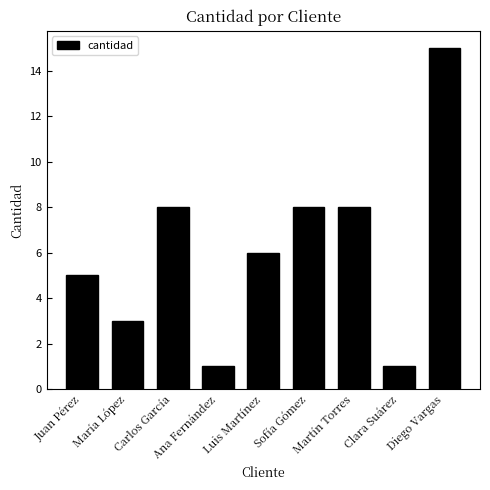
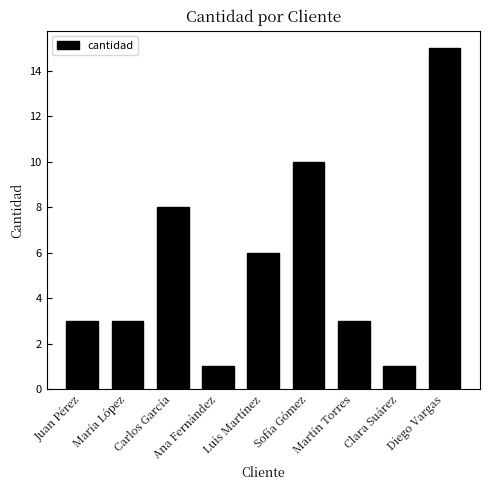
  {
-   "Juan Pérez": 5,
+   "Juan Pérez": 3,
    "María López": 3,
    "Carlos García": 8,
    "Ana Fernández": 1,
    "Luis Martínez": 6,
-   "Sofía Gómez": 8,
-   "Martín Torres": 8,
+   "Sofía Gómez": 10,
+   "Martín Torres": 3,
    "Clara Suárez": 1,
    "Diego Vargas": 15
  }
